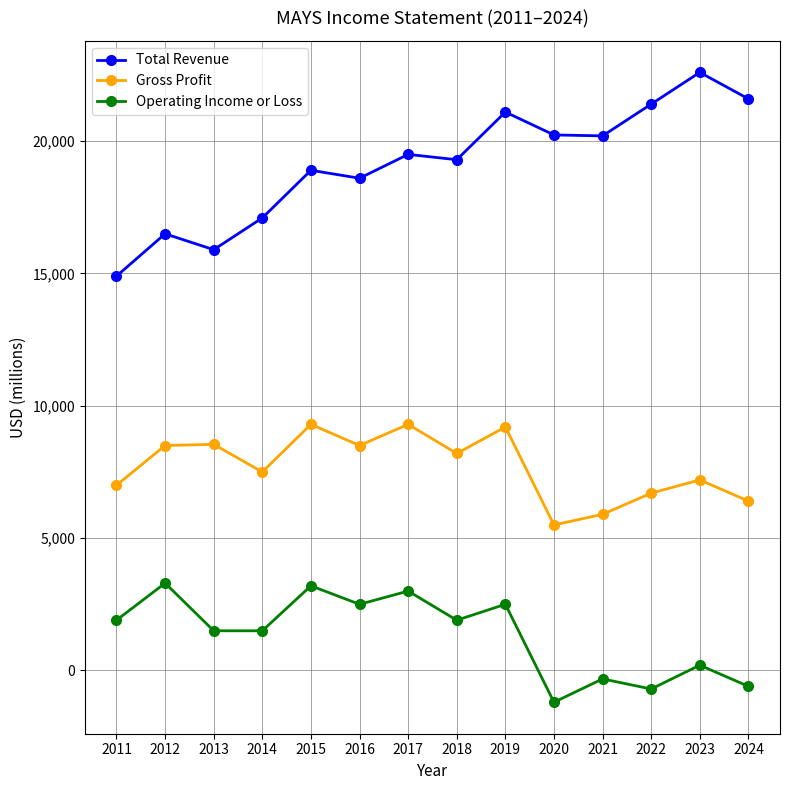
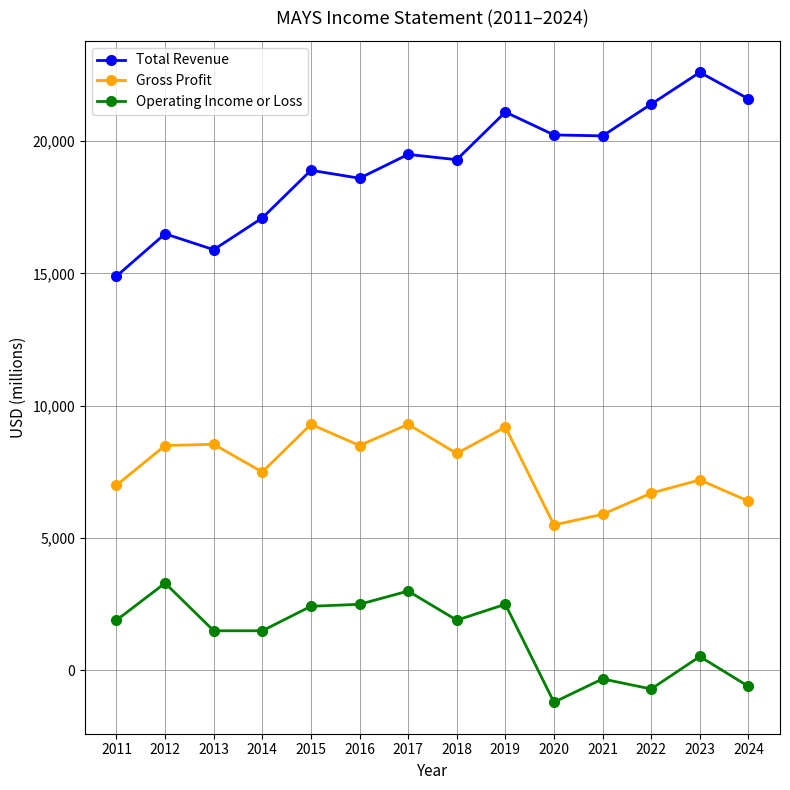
  {
    "Total Revenue": {
      "2011": "14,900",
      "2012": "16,500",
      "2013": "15,900",
      "2014": "17,100",
      "2015": "18,900",
      "2016": "18,600",
      "2017": "19,500",
      "2018": "19,300",
      "2019": "21,100",
      "2020": "20,200",
      "2021": "20,200",
      "2022": "21,400",
      "2023": "22,600",
      "2024": "21,600"
    },
    "Gross Profit": {
      "2011": "7,000",
      "2012": "8,500",
      "2013": "8,500",
      "2014": "7,500",
      "2015": "9,300",
      "2016": "8,500",
      "2017": "9,300",
      "2018": "8,200",
      "2019": "9,200",
      "2020": "5,500",
      "2021": "5,900",
      "2022": "6,700",
      "2023": "7,200",
      "2024": "6,400"
    },
    "Operating Income or Loss": {
      "2011": "1,900",
      "2012": "3,300",
      "2013": "1,500",
      "2014": "1,500",
-     "2015": "3,200",
+     "2015": "2,400",
      "2016": "2,500",
      "2017": "3,000",
      "2018": "1,900",
      "2019": "2,500",
      "2020": "-1,200",
      "2021": "-300",
      "2022": "-700",
-     "2023": "200",
+     "2023": "500",
      "2024": "-600"
    }
  }
